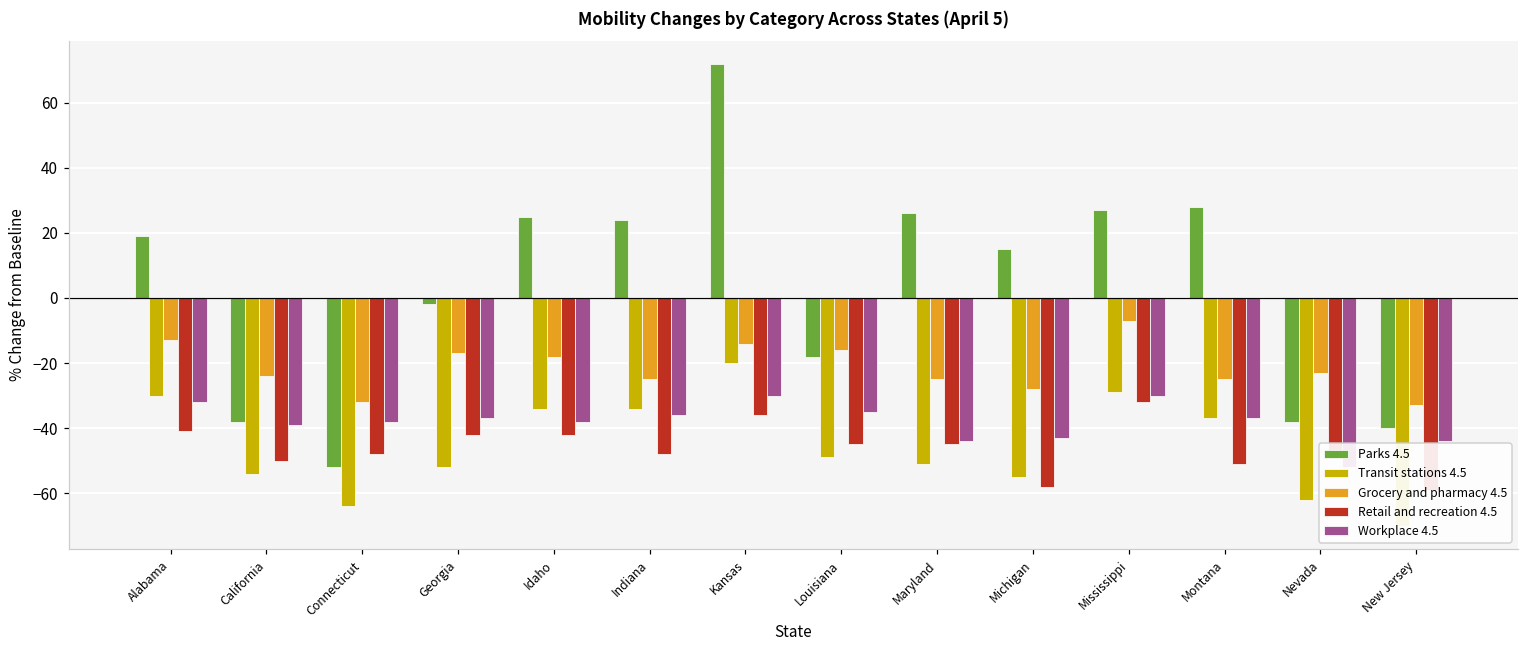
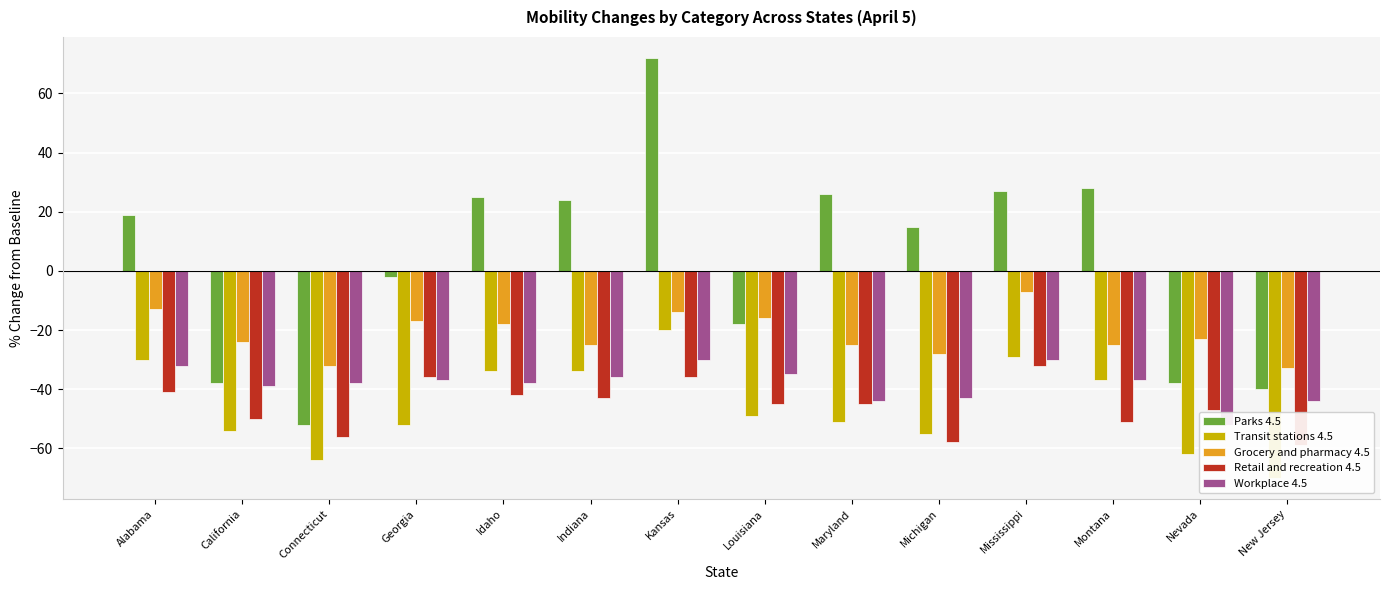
  {
    "Parks 4.5": {
      "Alabama": 19,
      "California": -38,
      "Connecticut": -52,
      "Georgia": -2,
      "Idaho": 25,
      "Indiana": 24,
      "Kansas": 72,
      "Louisiana": -18,
      "Maryland": 26,
      "Michigan": 15,
      "Mississippi": 27,
      "Montana": 28,
      "Nevada": -38,
      "New Jersey": -40
    },
    "Retail and recreation 4.5": {
      "Alabama": -41,
      "California": -50,
-     "Connecticut": -48,
-     "Georgia": -42,
+     "Connecticut": -56,
+     "Georgia": -36,
      "Idaho": -42,
-     "Indiana": -48,
+     "Indiana": -43,
      "Kansas": -36,
      "Louisiana": -45,
      "Maryland": -45,
      "Michigan": -58,
      "Mississippi": -32,
      "Montana": -51,
      "Nevada": -47
    },
    "Workplace 4.5": {
      "Alabama": -32,
      "California": -39,
      "Connecticut": -38,
      "Georgia": -37,
      "Idaho": -38,
      "Indiana": -36,
      "Kansas": -30,
      "Louisiana": -35,
      "Maryland": -44,
      "Michigan": -43,
      "Mississippi": -30,
      "Montana": -37,
      "New Jersey": -44
    }
  }
